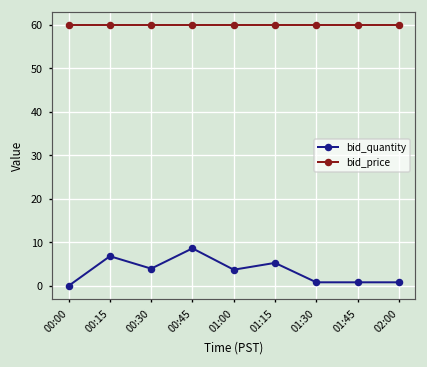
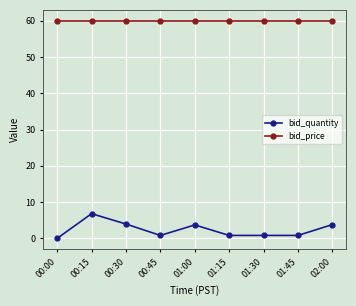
  {
    "bid_quantity": {
      "00:00": 0,
      "00:15": 7,
      "00:30": 4,
-     "00:45": 9,
+     "00:45": 1,
      "01:00": 4,
-     "01:15": 5,
+     "01:15": 1,
      "01:30": 1,
      "01:45": 1,
-     "02:00": 1
+     "02:00": 4
    },
    "bid_price": {
      "00:00": 60,
      "00:15": 60,
      "00:30": 60,
      "00:45": 60,
      "01:00": 60,
      "01:15": 60,
      "01:30": 60,
      "01:45": 60,
      "02:00": 60
    }
  }
